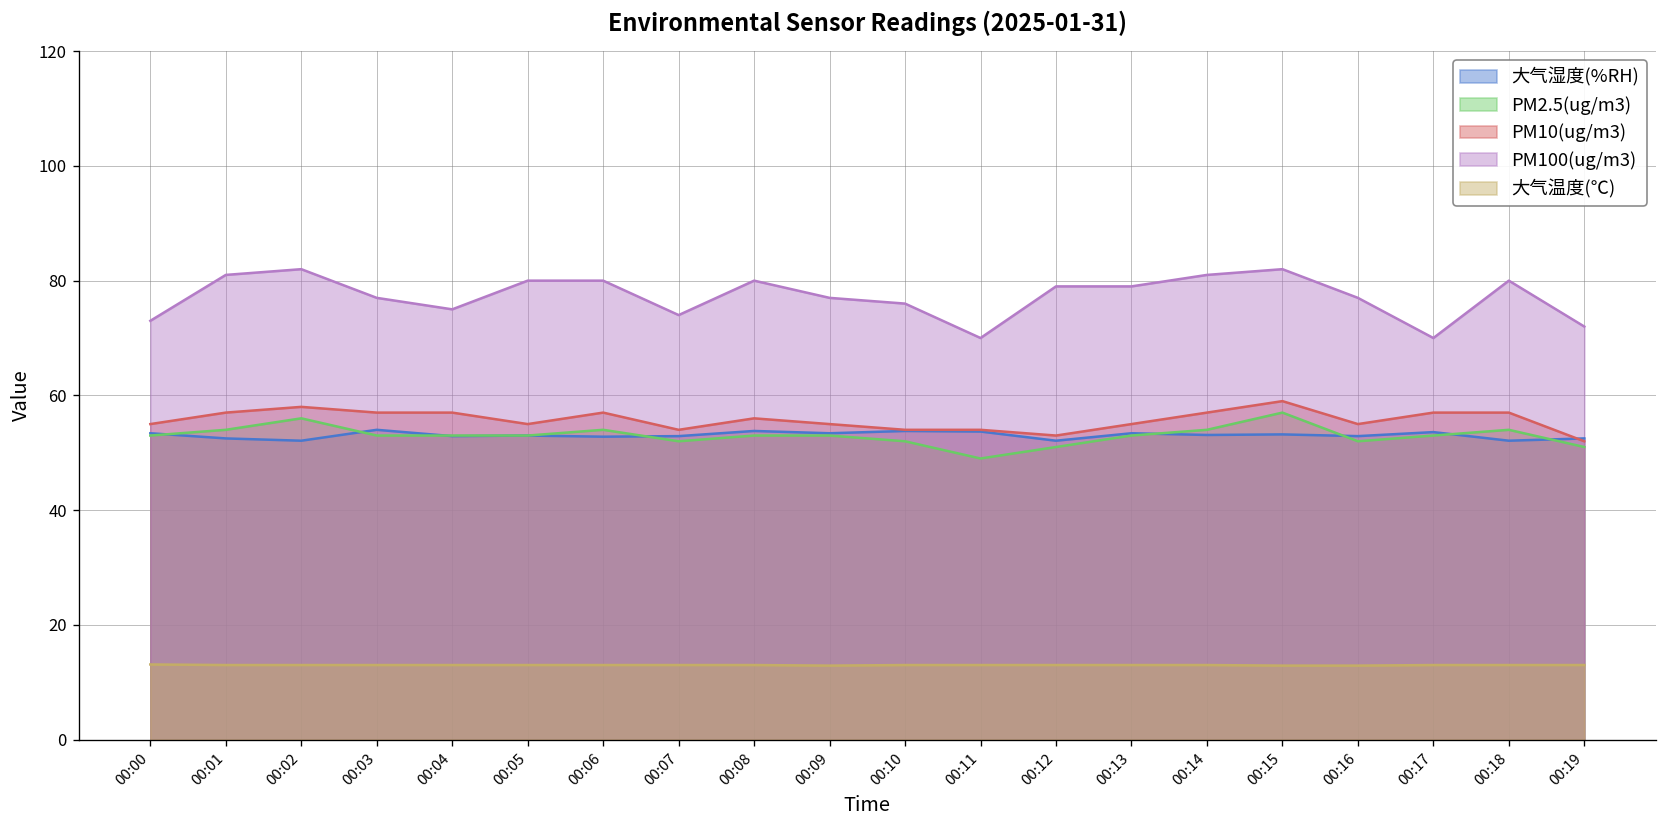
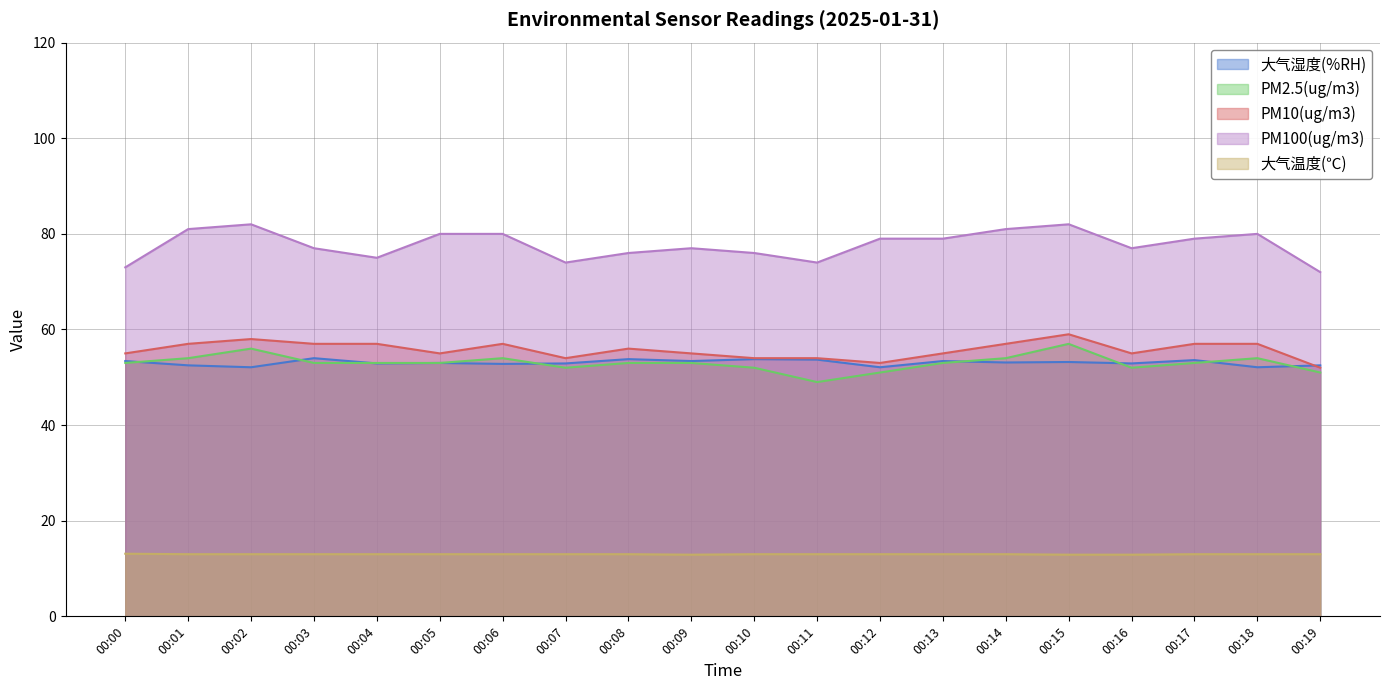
  {
    "大气湿度(%RH)": {
      "00:01": 53,
      "00:02": 52,
      "00:03": 54,
      "00:06": 53,
      "00:07": 53,
      "00:08": 54,
      "00:12": 52,
      "00:14": 53,
      "00:15": 53,
      "00:16": 53,
      "00:17": 54,
      "00:18": 52
    },
    "PM2.5(ug/m3)": {
      "00:01": 54,
      "00:02": 56,
      "00:03": 53,
      "00:06": 54,
      "00:07": 52,
      "00:08": 53,
      "00:10": 52,
      "00:11": 49,
      "00:12": 51,
      "00:14": 54,
      "00:15": 57,
      "00:16": 52,
      "00:17": 53,
      "00:18": 54,
      "00:19": 51
    },
    "PM100(ug/m3)": {
      "00:00": 73,
      "00:01": 81,
      "00:02": 82,
      "00:03": 77,
      "00:04": 75,
      "00:05": 80,
      "00:06": 80,
      "00:07": 74,
-     "00:08": 80,
+     "00:08": 76,
      "00:09": 77,
      "00:10": 76,
-     "00:11": 70,
+     "00:11": 74,
      "00:12": 79,
      "00:13": 79,
      "00:14": 81,
      "00:15": 82,
      "00:16": 77,
-     "00:17": 70,
+     "00:17": 79,
      "00:18": 80,
      "00:19": 72
    }
  }
